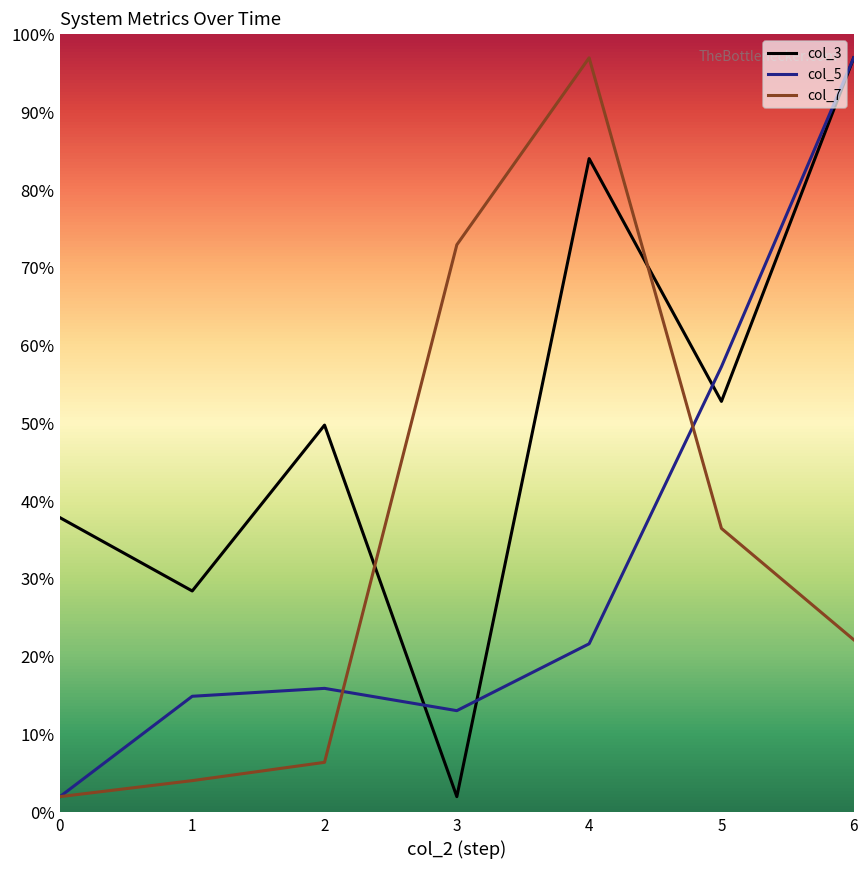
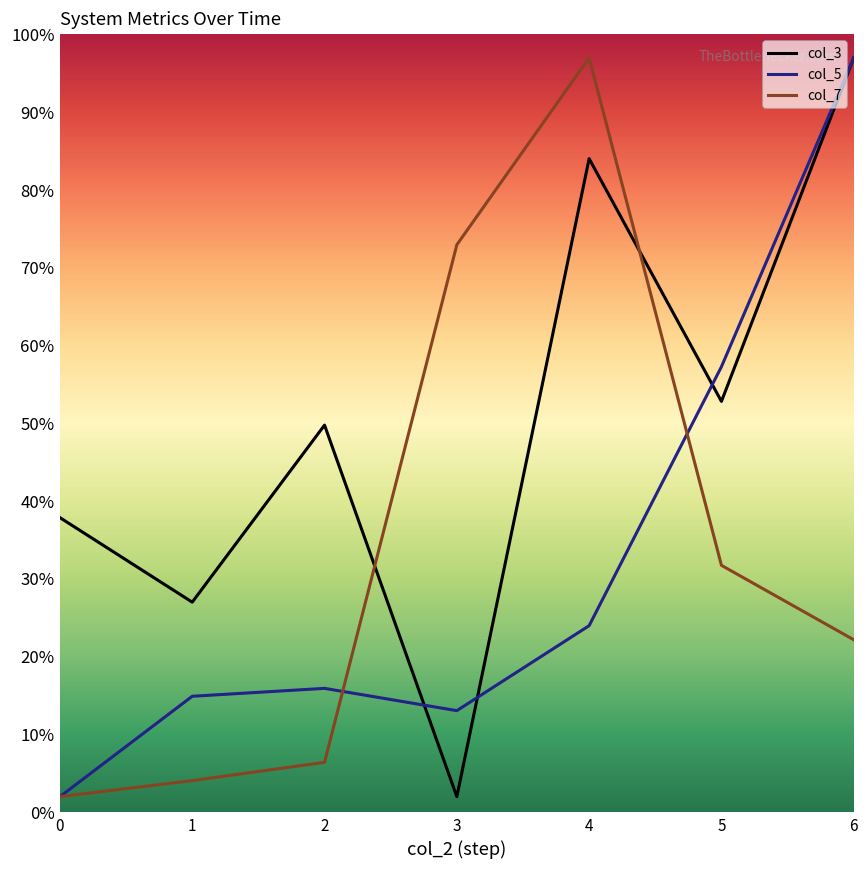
  {
    "col_3": {
      "0": "38%",
-     "1": "28%",
+     "1": "27%",
      "2": "50%",
      "3": "2%",
      "4": "84%",
      "5": "53%"
    },
    "col_5": {
      "1": "15%",
      "2": "16%",
      "3": "13%",
-     "4": "22%",
+     "4": "24%",
      "5": "57%"
    },
    "col_7": {
      "1": "4%",
      "2": "6%",
      "3": "73%",
      "4": "97%",
-     "5": "36%",
+     "5": "32%",
      "6": "22%"
    }
  }
